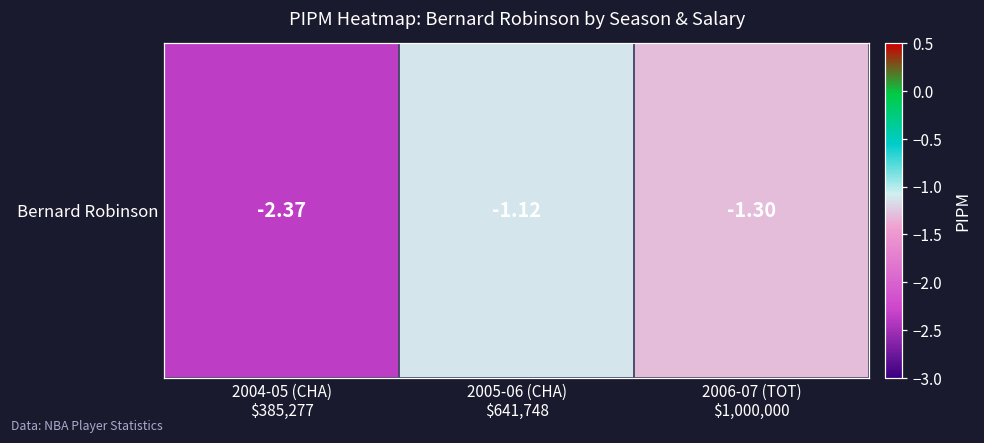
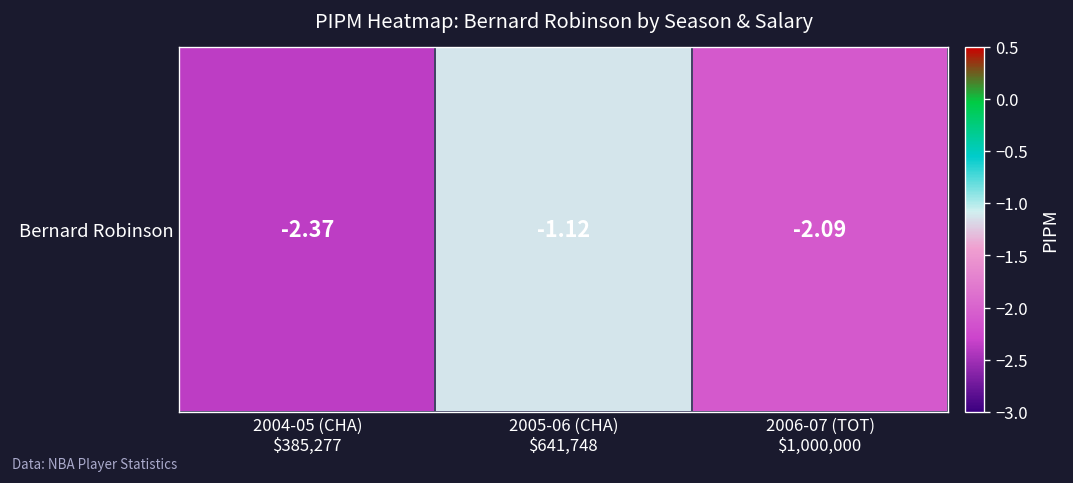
  {
    "Bernard Robinson": {
      "2004-05 (CHA) $385,277": -2.37,
-     "2006-07 (TOT) $1,000,000": -1.30
+     "2006-07 (TOT) $1,000,000": -2.09
    }
  }
